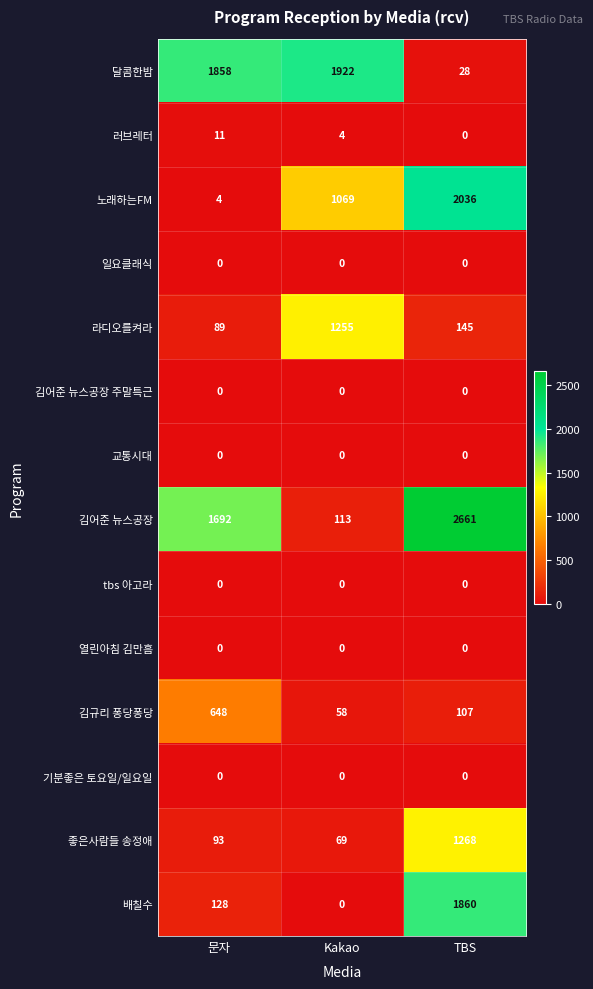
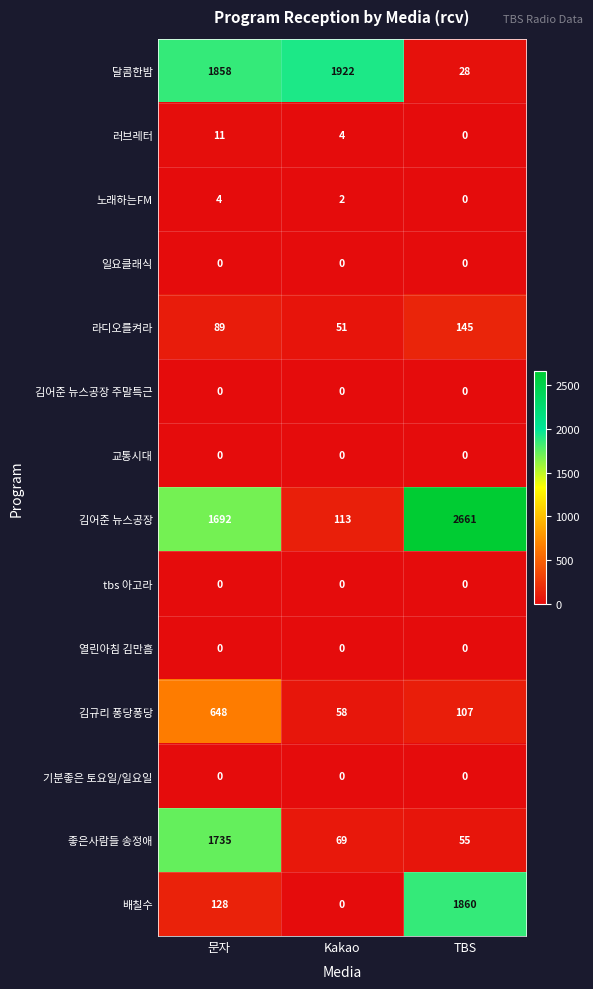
  {
    "달콤한밤": {
      "문자": 1858,
      "Kakao": 1922,
      "TBS": 28
    },
    "러브레터": {
      "문자": 11,
      "Kakao": 4,
      "TBS": 0
    },
    "노래하는FM": {
      "문자": 4,
-     "Kakao": 1069,
-     "TBS": 2036
+     "Kakao": 2,
+     "TBS": 0
    },
    "일요클래식": {
      "문자": 0,
      "Kakao": 0,
      "TBS": 0
    },
    "라디오를켜라": {
      "문자": 89,
-     "Kakao": 1255,
+     "Kakao": 51,
      "TBS": 145
    },
    "김어준 뉴스공장 주말특근": {
      "문자": 0,
      "Kakao": 0,
      "TBS": 0
    },
    "교통시대": {
      "문자": 0,
      "Kakao": 0,
      "TBS": 0
    },
    "김어준 뉴스공장": {
      "문자": 1692,
      "Kakao": 113,
      "TBS": 2661
    },
    "tbs 아고라": {
      "문자": 0,
      "Kakao": 0,
      "TBS": 0
    },
    "열린아침 김만흠": {
      "문자": 0,
      "Kakao": 0,
      "TBS": 0
    },
    "김규리 퐁당퐁당": {
      "문자": 648,
      "Kakao": 58,
      "TBS": 107
    },
    "기분좋은 토요일/일요일": {
      "문자": 0,
      "Kakao": 0,
      "TBS": 0
    },
    "좋은사람들 송정애": {
-     "문자": 93,
+     "문자": 1735,
      "Kakao": 69,
-     "TBS": 1268
+     "TBS": 55
    },
    "배칠수": {
      "문자": 128,
      "Kakao": 0,
      "TBS": 1860
    }
  }
